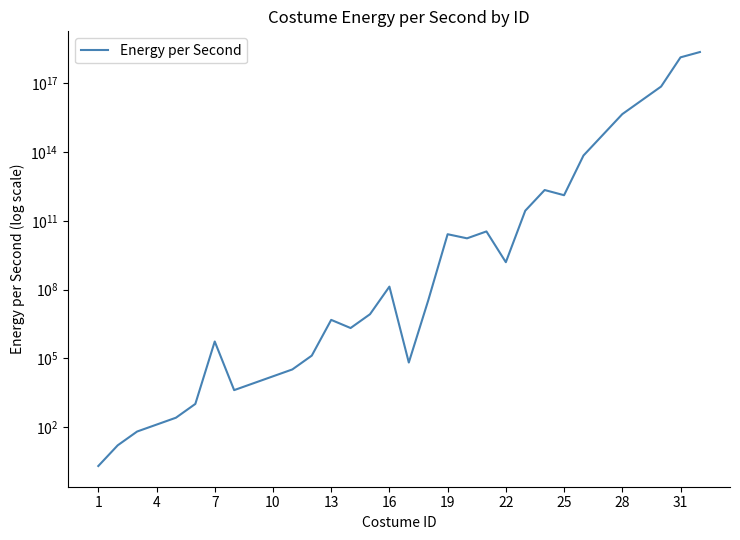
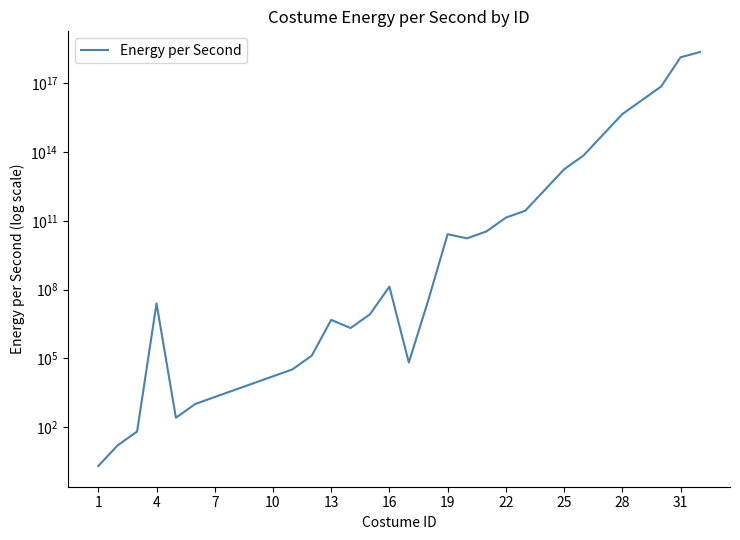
  {
    "1": 2,
-   "4": 100,
-   "7": 500000,
+   "4": 20000000,
+   "7": 2000,
    "10": 20000,
    "13": 5000000,
    "16": 100000000,
    "19": 30000000000,
-   "22": 2000000000,
-   "25": 1000000000000,
+   "22": 100000000000,
+   "25": 20000000000000,
    "28": 5000000000000000,
    "31": 1000000000000000000
  }
